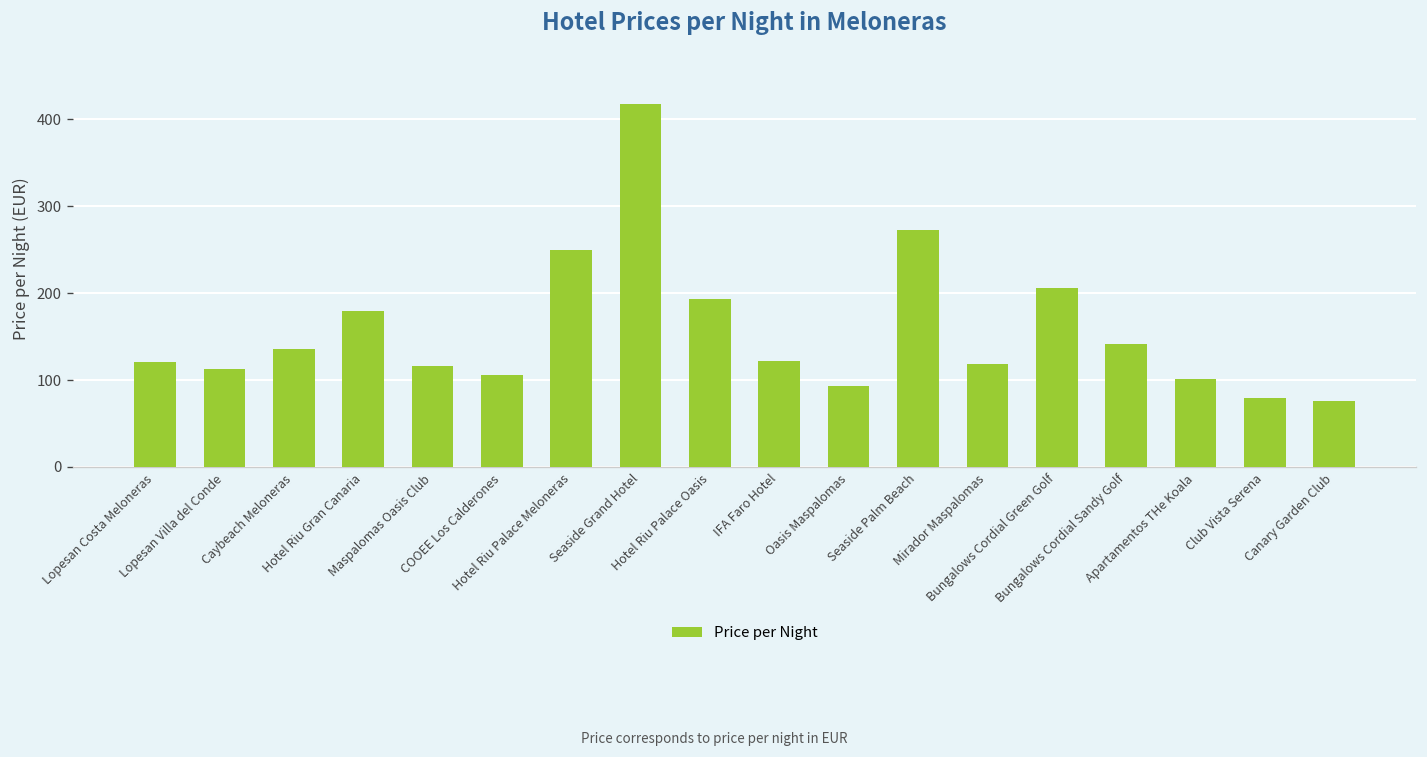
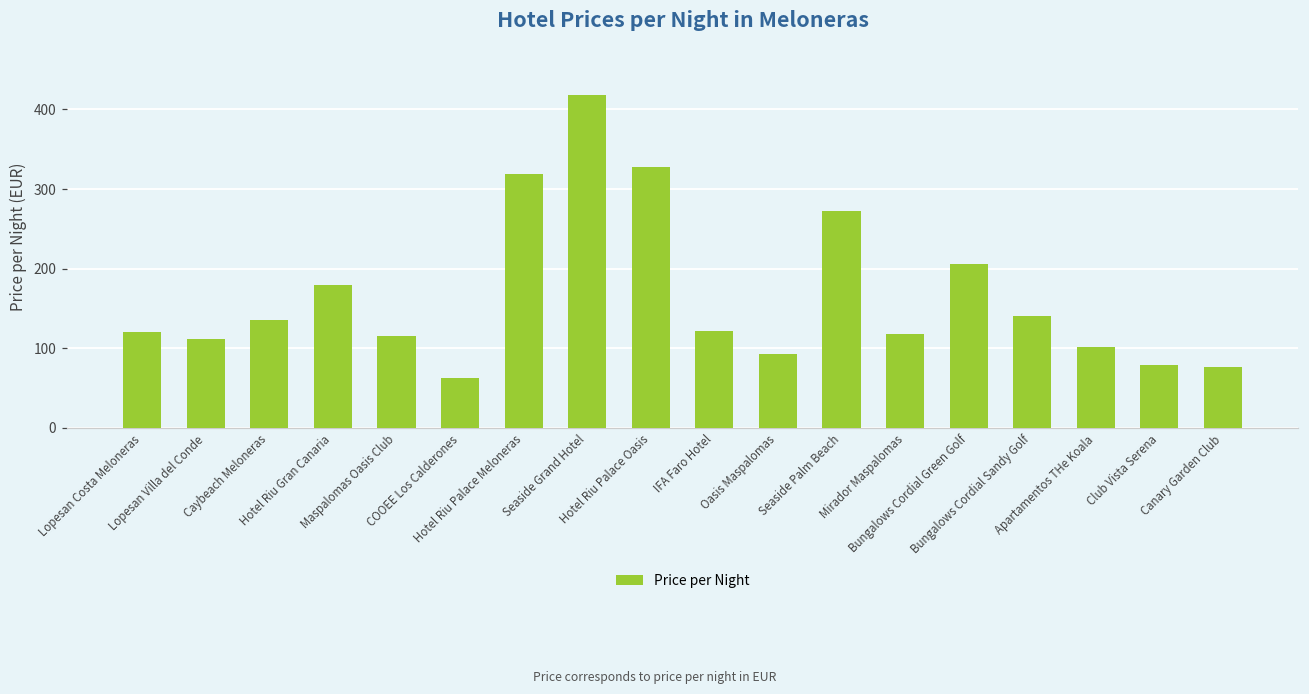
  {
    "Lopesan Costa Meloneras": 120,
    "Lopesan Villa del Conde": 110,
    "Caybeach Meloneras": 140,
    "Hotel Riu Gran Canaria": 180,
    "Maspalomas Oasis Club": 120,
-   "COOEE Los Calderones": 110,
-   "Hotel Riu Palace Meloneras": 250,
+   "COOEE Los Calderones": 60,
+   "Hotel Riu Palace Meloneras": 320,
    "Seaside Grand Hotel": 420,
-   "Hotel Riu Palace Oasis": 190,
+   "Hotel Riu Palace Oasis": 330,
    "IFA Faro Hotel": 120,
    "Oasis Maspalomas": 90,
    "Seaside Palm Beach": 270,
    "Mirador Maspalomas": 120,
    "Bungalows Cordial Green Golf": 210,
    "Bungalows Cordial Sandy Golf": 140,
    "Apartamentos THe Koala": 100,
    "Club Vista Serena": 80,
    "Canary Garden Club": 80
  }
